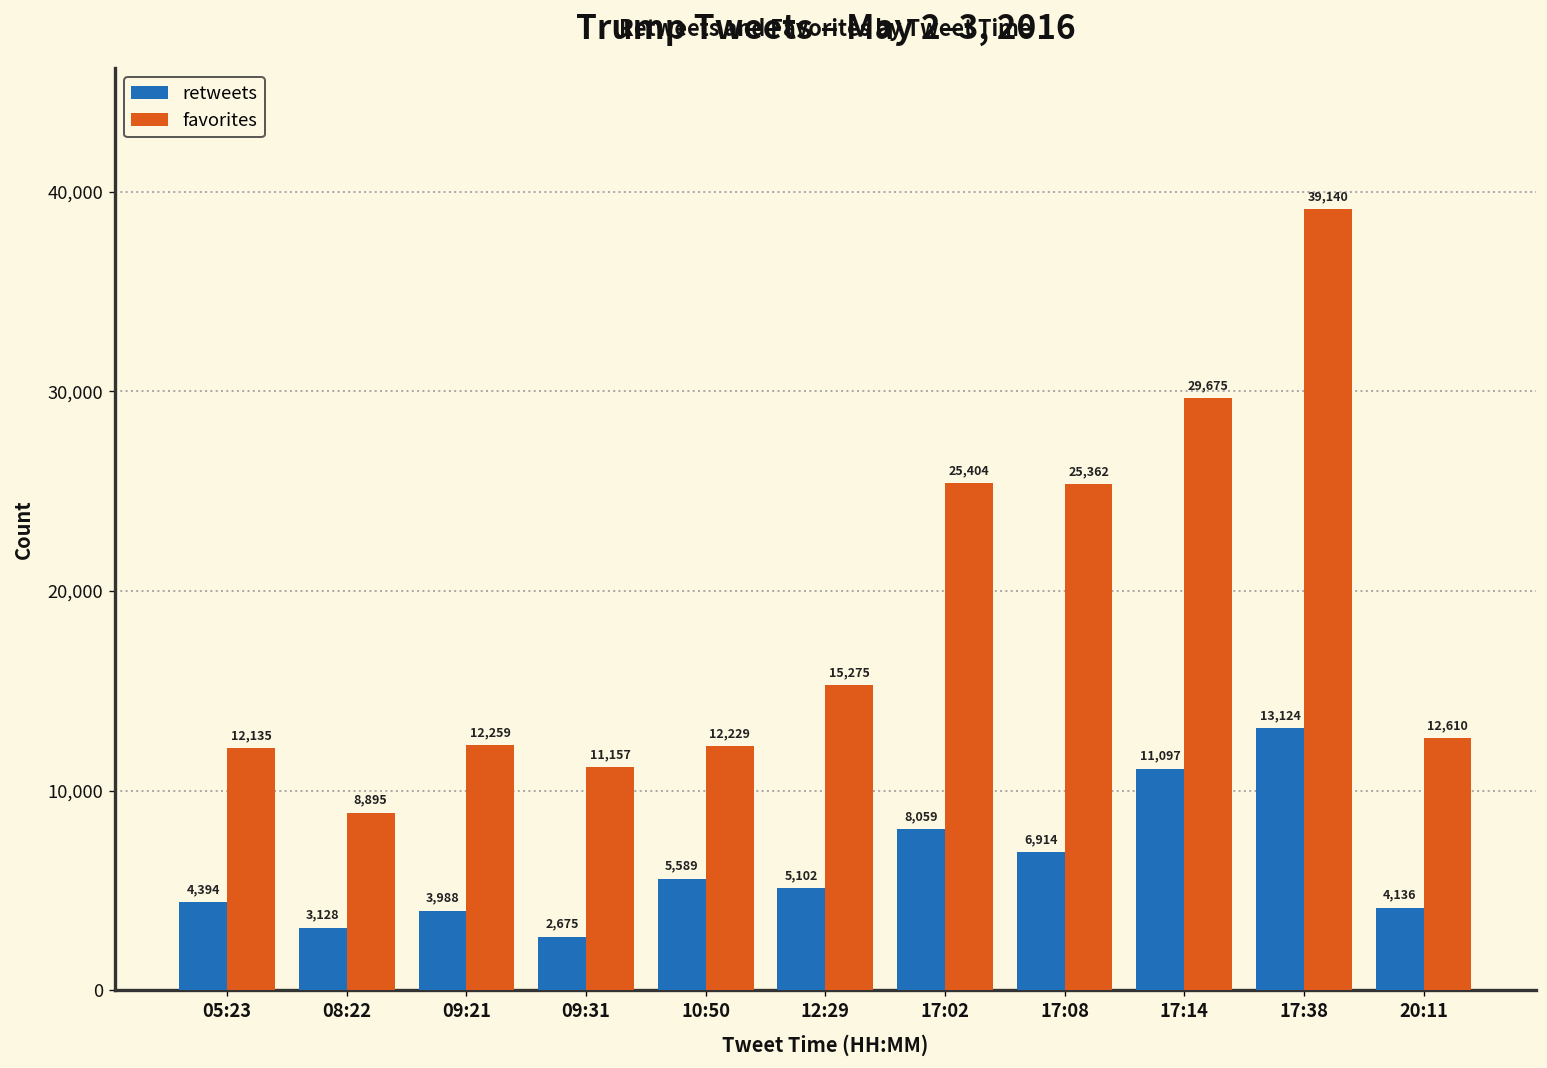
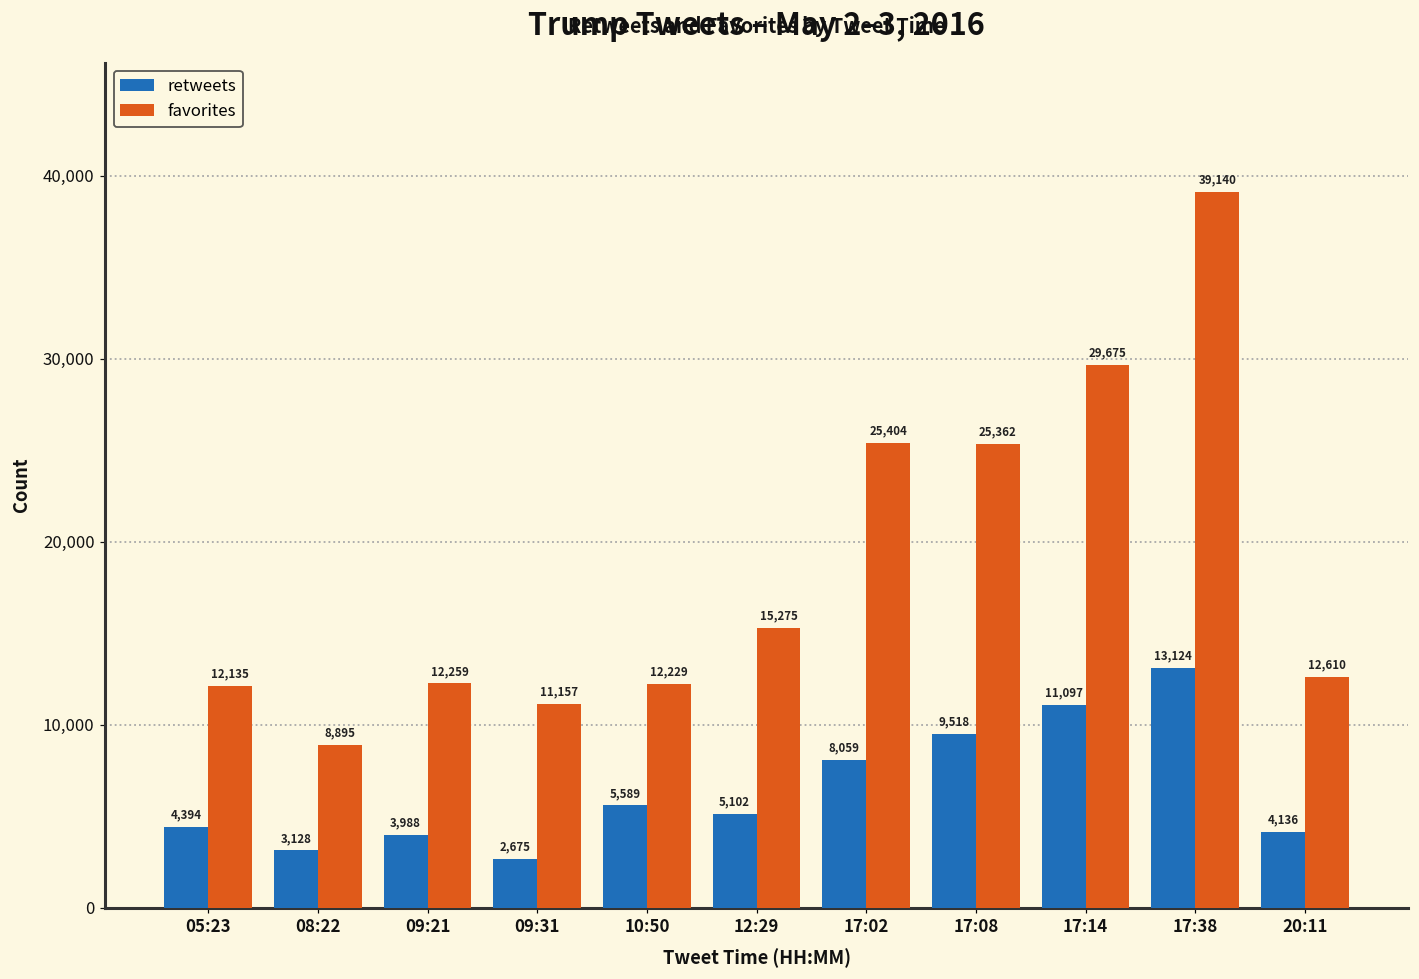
  {
    "retweets": {
      "05:23": "4,394",
      "08:22": "3,128",
      "09:21": "3,988",
      "09:31": "2,675",
      "10:50": "5,589",
      "12:29": "5,102",
      "17:02": "8,059",
-     "17:08": "6,914",
+     "17:08": "9,518",
      "17:14": "11,097",
      "17:38": "13,124",
      "20:11": "4,136"
    },
    "favorites": {
      "05:23": "12,135",
      "08:22": "8,895",
      "09:21": "12,259",
      "09:31": "11,157",
      "10:50": "12,229",
      "12:29": "15,275",
      "17:02": "25,404",
      "17:08": "25,362",
      "17:14": "29,675",
      "17:38": "39,140",
      "20:11": "12,610"
    }
  }
